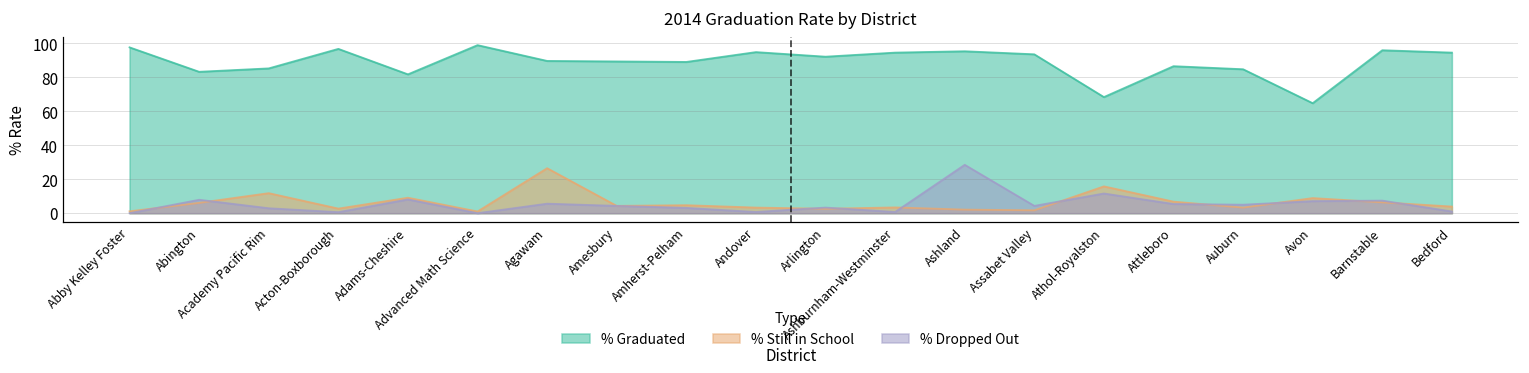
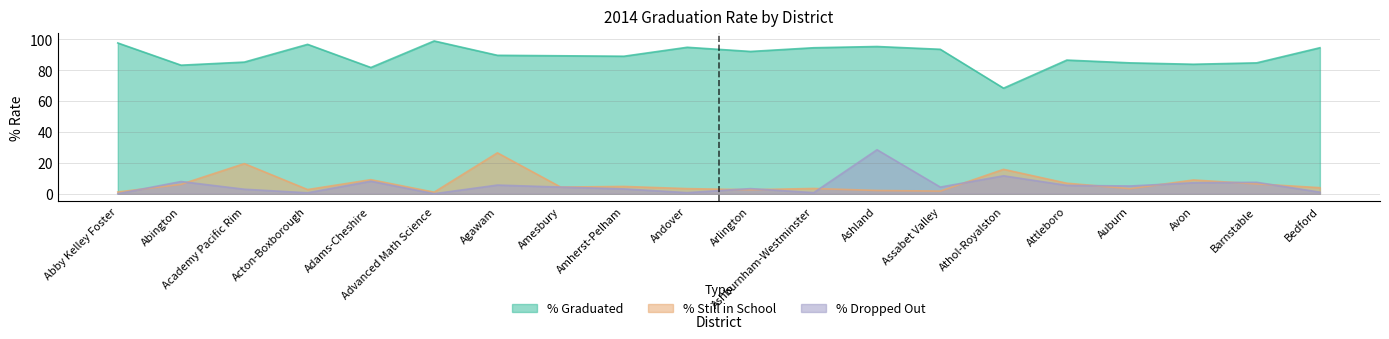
  {
    "% Graduated": {
      "Abby Kelley Foster": 98,
      "Abington": 83,
      "Academy Pacific Rim": 85,
      "Acton-Boxborough": 97,
      "Adams-Cheshire": 82,
      "Advanced Math Science": 99,
      "Agawam": 90,
      "Amesbury": 89,
      "Amherst-Pelham": 89,
      "Andover": 95,
      "Arlington": 92,
      "Ashburnham-Westminster": 95,
      "Ashland": 95,
      "Assabet Valley": 94,
      "Athol-Royalston": 68,
      "Attleboro": 87,
      "Auburn": 85,
-     "Avon": 65,
-     "Barnstable": 96,
+     "Avon": 84,
+     "Barnstable": 85,
      "Bedford": 95
    },
    "% Still in School": {
      "Abington": 6,
-     "Academy Pacific Rim": 12,
+     "Academy Pacific Rim": 20,
      "Acton-Boxborough": 3,
      "Agawam": 27,
      "Andover": 3,
      "Ashburnham-Westminster": 3,
      "Ashland": 2,
      "Assabet Valley": 2,
      "Athol-Royalston": 16,
      "Auburn": 3,
      "Avon": 9,
      "Bedford": 4
    },
    "% Dropped Out": {
      "Abington": 8,
      "Academy Pacific Rim": 3,
      "Acton-Boxborough": 1,
      "Agawam": 6,
      "Andover": 1,
      "Ashburnham-Westminster": 1,
      "Ashland": 29,
      "Assabet Valley": 4,
      "Athol-Royalston": 12,
      "Auburn": 5,
      "Avon": 7,
      "Bedford": 1
    }
  }
